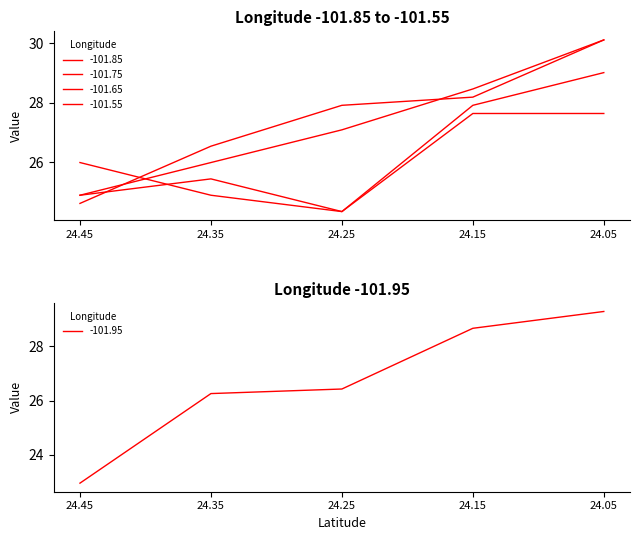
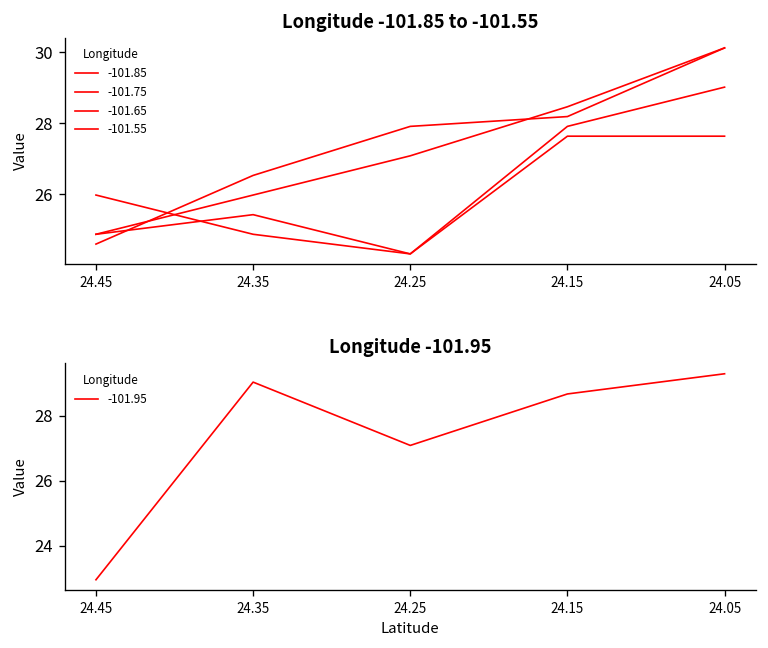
  {
    "Longitude -101.95": {
      "24.45": 23.0,
-     "24.35": 26.3,
-     "24.25": 26.4,
+     "24.35": 29.0,
+     "24.25": 27.1,
      "24.15": 28.7,
      "24.05": 29.3
    }
  }
